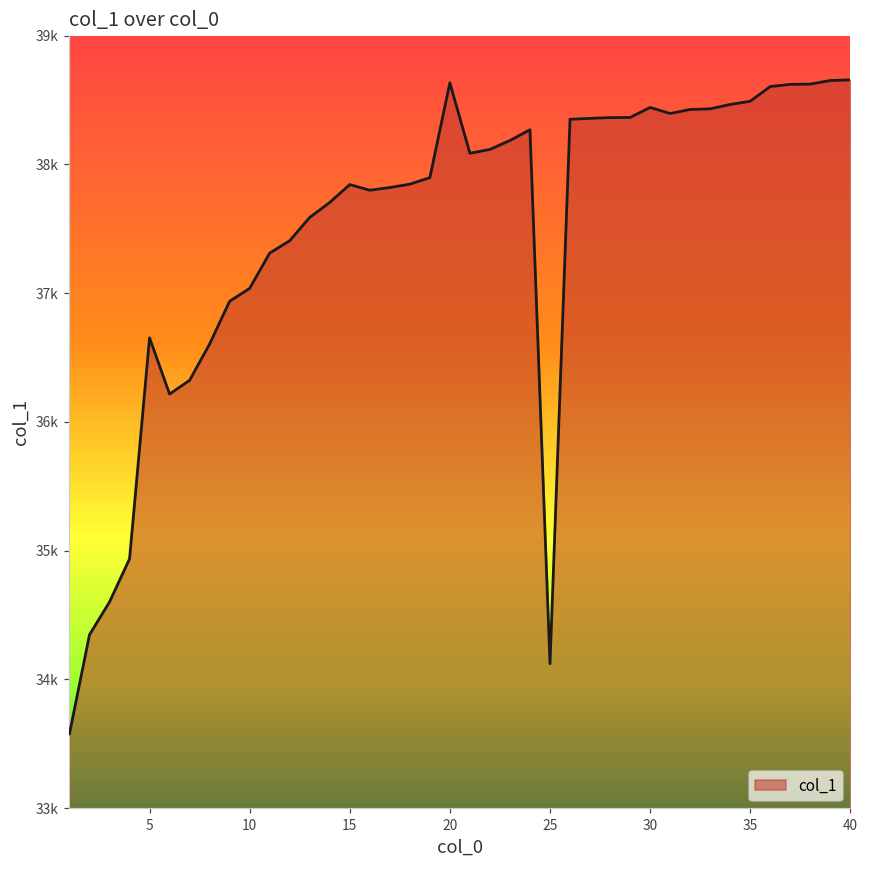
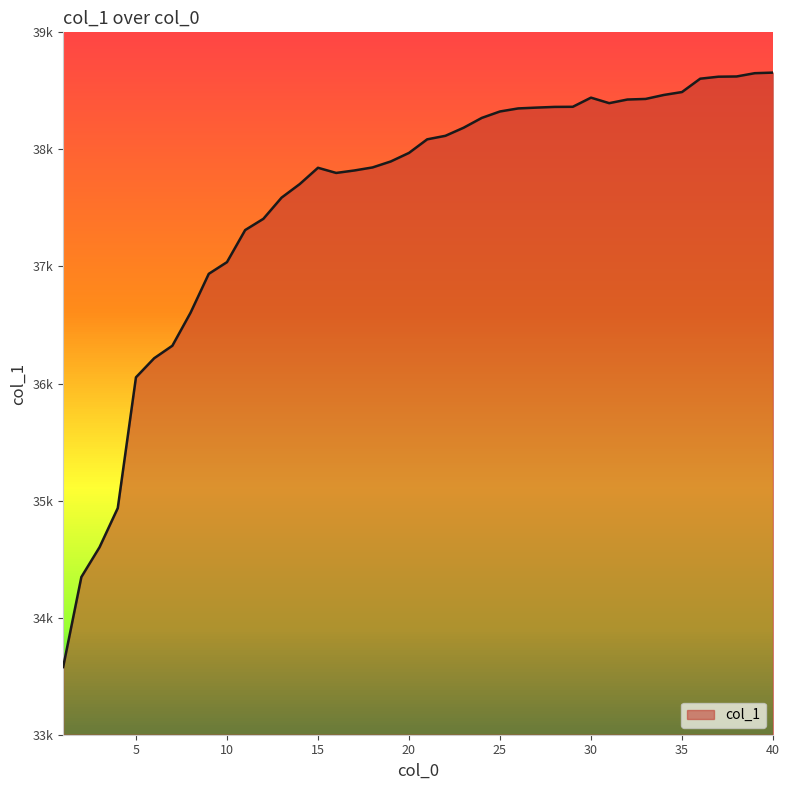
  {
-   "5": 36650,
+   "5": 36050,
    "10": 37040,
    "15": 37840,
-   "20": 38630,
-   "25": 34120,
+   "20": 37970,
+   "25": 38320,
    "30": 38440,
    "35": 38490,
    "40": 38660
  }
